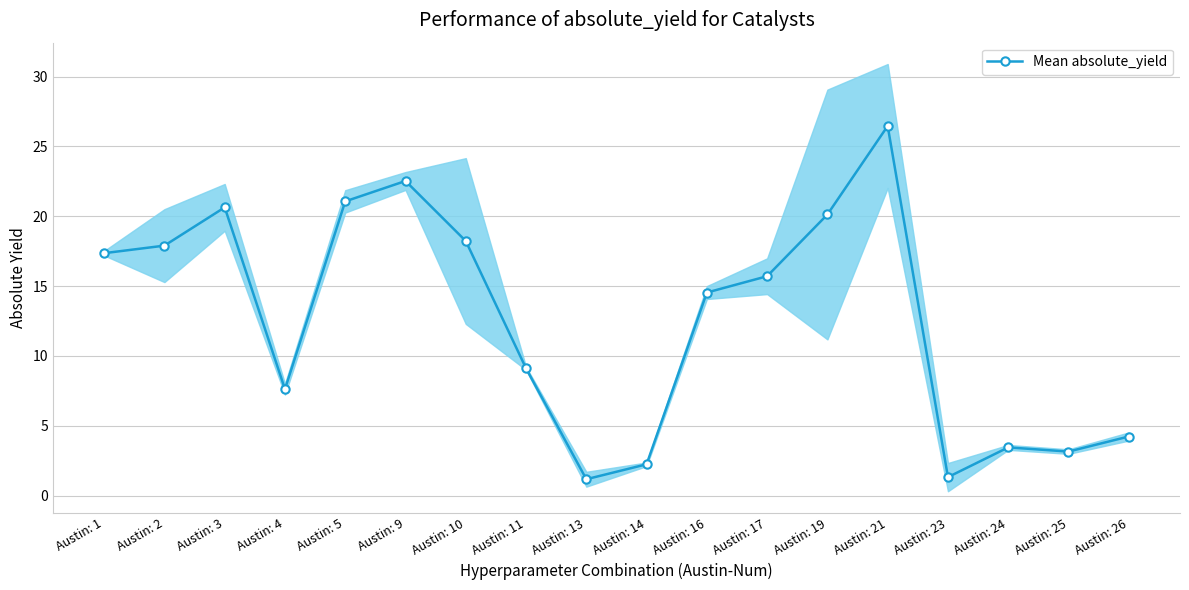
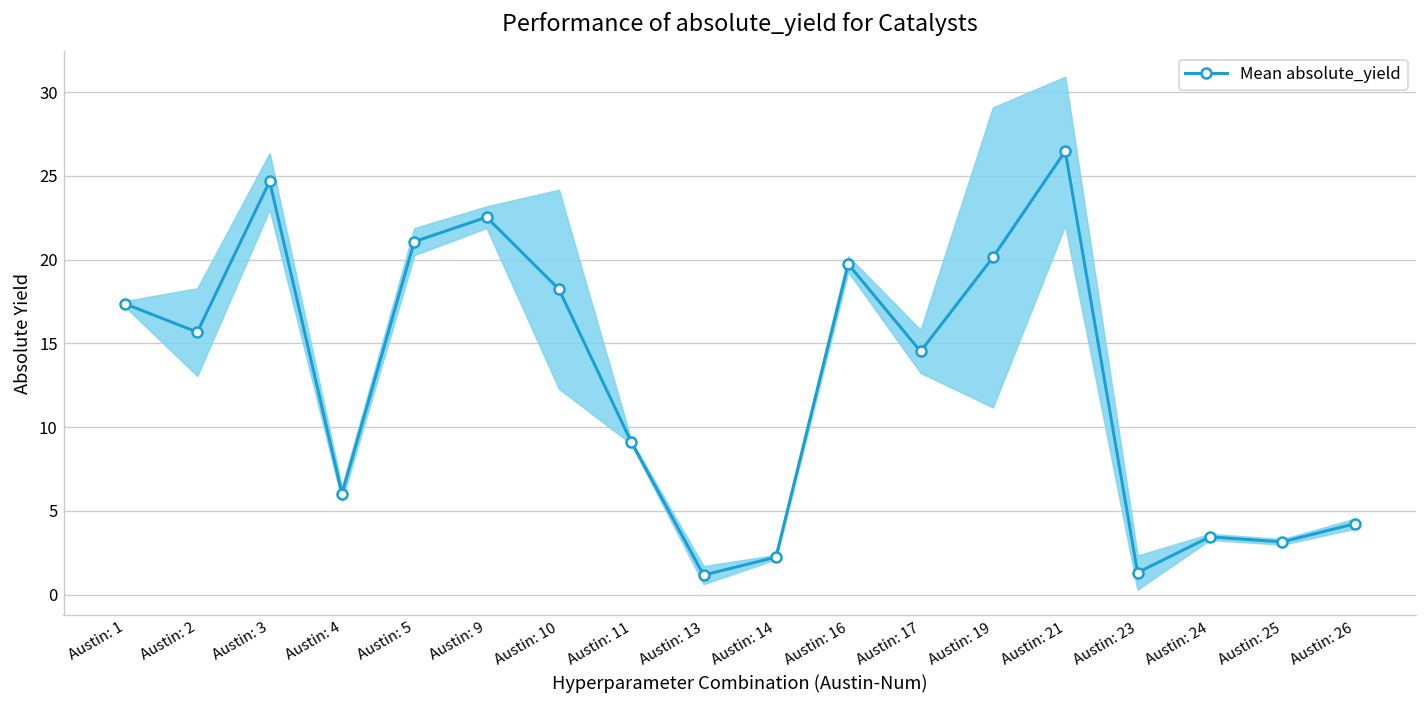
  {
    "Mean absolute_yield": {
-     "Austin: 2": 17.9,
-     "Austin: 3": 20.6,
-     "Austin: 4": 7.6,
+     "Austin: 2": 15.7,
+     "Austin: 3": 24.7,
+     "Austin: 4": 6.0,
      "Austin: 5": 21.1,
      "Austin: 9": 22.5,
      "Austin: 10": 18.2,
      "Austin: 13": 1.2,
-     "Austin: 16": 14.5,
-     "Austin: 17": 15.7,
+     "Austin: 16": 19.7,
+     "Austin: 17": 14.5,
      "Austin: 19": 20.1,
      "Austin: 21": 26.5,
      "Austin: 23": 1.3,
      "Austin: 26": 4.2
    }
  }
